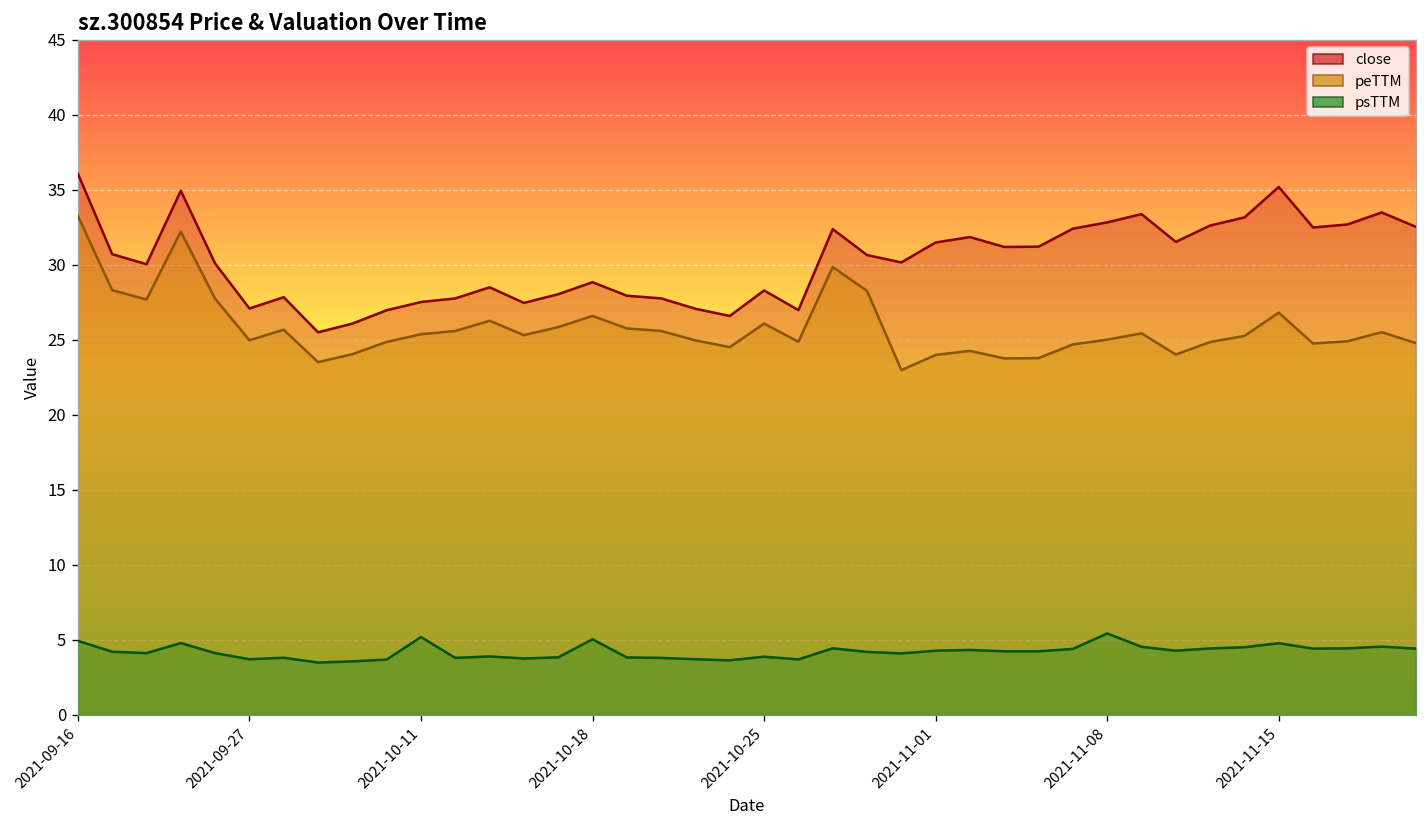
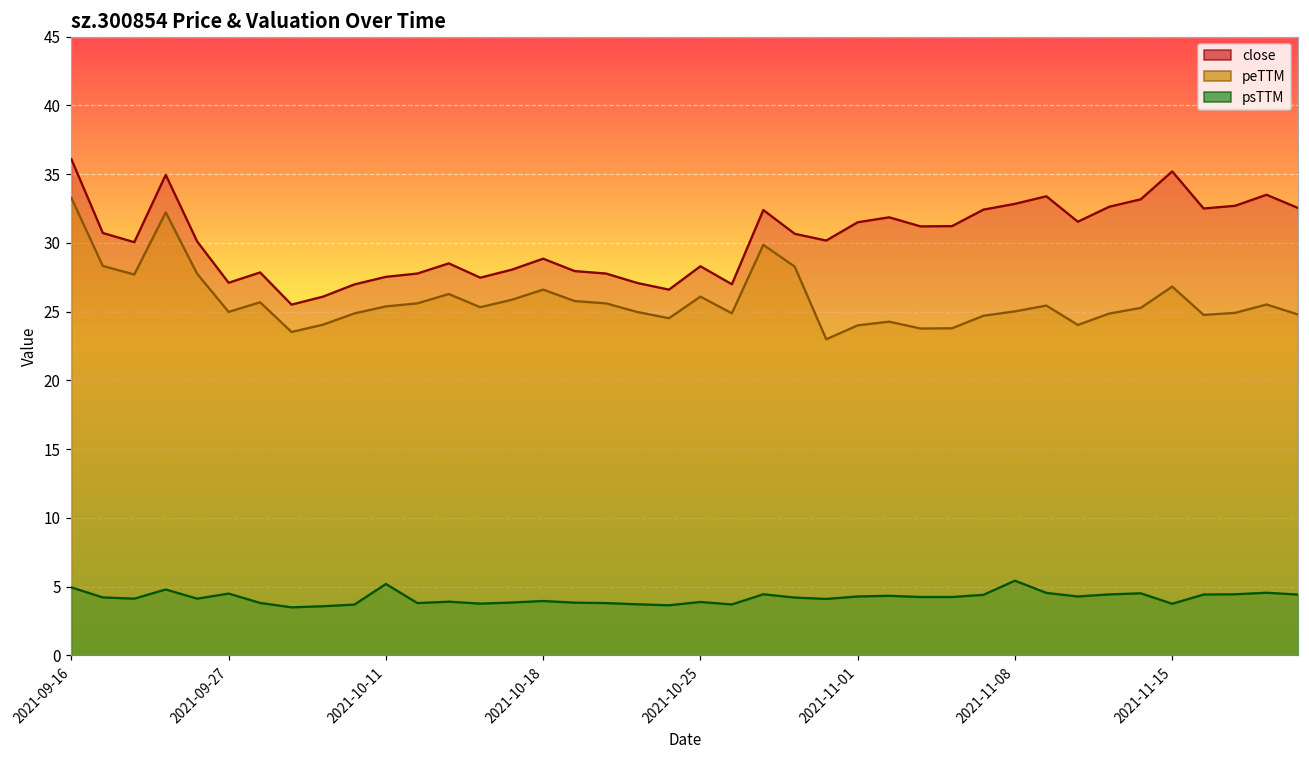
  {
    "psTTM": {
      "2021-09-16": 4.9,
-     "2021-09-27": 3.7,
+     "2021-09-27": 4.5,
      "2021-10-11": 5.2,
-     "2021-10-18": 5.0,
+     "2021-10-18": 4.0,
      "2021-10-25": 3.9,
      "2021-11-01": 4.3,
      "2021-11-08": 5.4,
-     "2021-11-15": 4.8
+     "2021-11-15": 3.8
    }
  }
